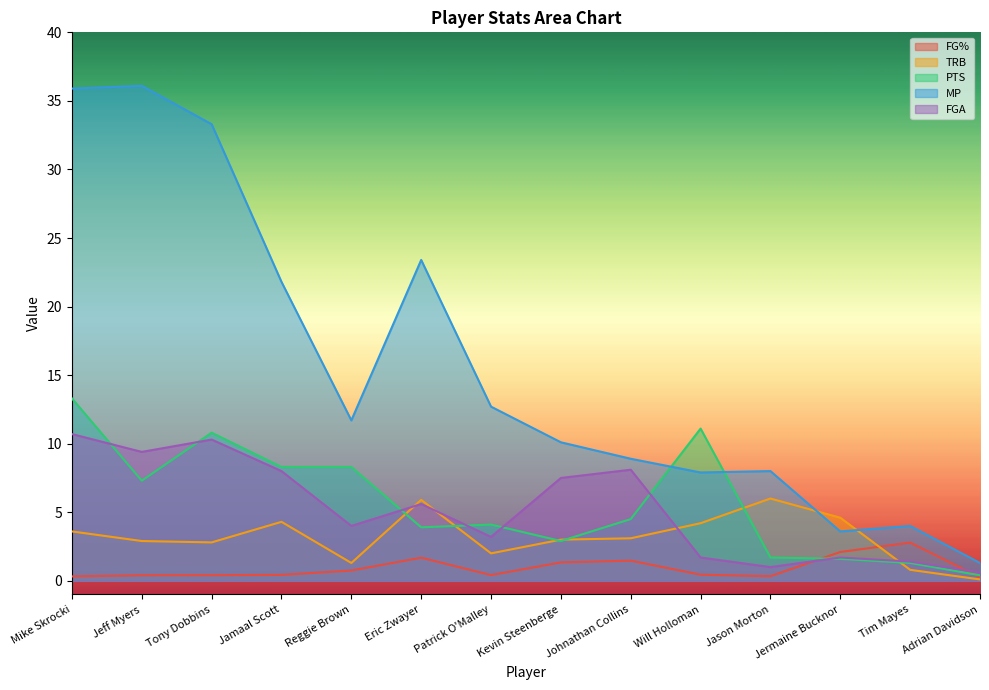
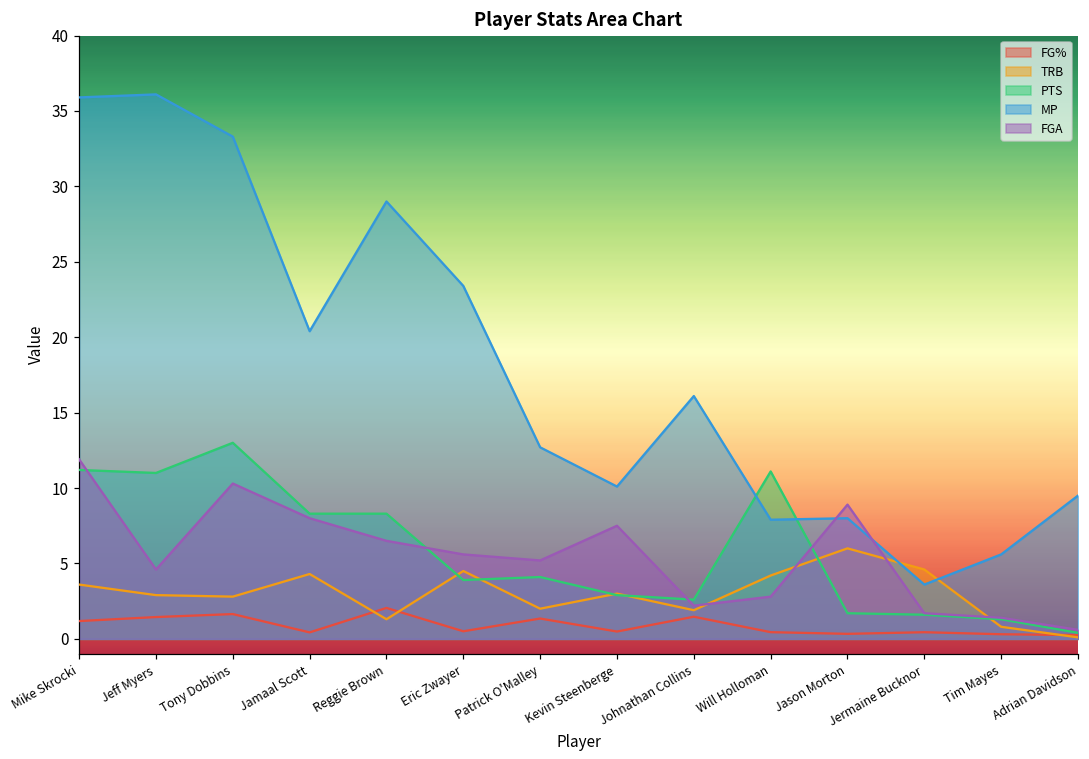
  {
    "FG%": {
-     "Mike Skrocki": 0.3,
-     "Jeff Myers": 0.4,
-     "Tony Dobbins": 0.4,
+     "Mike Skrocki": 1.2,
+     "Jeff Myers": 1.4,
+     "Tony Dobbins": 1.6,
      "Jamaal Scott": 0.4,
-     "Reggie Brown": 0.8,
-     "Eric Zwayer": 1.7,
-     "Patrick O'Malley": 0.4,
-     "Kevin Steenberge": 1.3,
+     "Reggie Brown": 2.1,
+     "Eric Zwayer": 0.5,
+     "Patrick O'Malley": 1.3,
+     "Kevin Steenberge": 0.5,
      "Johnathan Collins": 1.5,
      "Will Holloman": 0.4,
      "Jason Morton": 0.3,
-     "Jermaine Bucknor": 2.1,
-     "Tim Mayes": 2.8
+     "Jermaine Bucknor": 0.4,
+     "Tim Mayes": 0.3
    },
    "TRB": {
      "Mike Skrocki": 3.6,
      "Jeff Myers": 2.9,
      "Tony Dobbins": 2.8,
      "Jamaal Scott": 4.3,
      "Reggie Brown": 1.3,
-     "Eric Zwayer": 5.9,
+     "Eric Zwayer": 4.5,
      "Patrick O'Malley": 2.0,
-     "Johnathan Collins": 3.1,
+     "Johnathan Collins": 1.9,
      "Will Holloman": 4.2,
      "Jason Morton": 6.0,
      "Jermaine Bucknor": 4.6,
      "Tim Mayes": 0.8
    },
    "PTS": {
-     "Mike Skrocki": 13.3,
-     "Jeff Myers": 7.3,
-     "Tony Dobbins": 10.8,
+     "Mike Skrocki": 11.2,
+     "Jeff Myers": 11.0,
+     "Tony Dobbins": 13.0,
      "Jamaal Scott": 8.3,
      "Reggie Brown": 8.3,
      "Eric Zwayer": 3.9,
      "Patrick O'Malley": 4.1,
-     "Johnathan Collins": 4.5,
+     "Johnathan Collins": 2.6,
      "Will Holloman": 11.1,
      "Jason Morton": 1.7
    },
    "MP": {
      "Mike Skrocki": 35.9,
      "Jeff Myers": 36.1,
      "Tony Dobbins": 33.3,
-     "Jamaal Scott": 21.8,
-     "Reggie Brown": 11.7,
+     "Jamaal Scott": 20.4,
+     "Reggie Brown": 29.0,
      "Eric Zwayer": 23.4,
      "Patrick O'Malley": 12.7,
      "Kevin Steenberge": 10.1,
-     "Johnathan Collins": 8.9,
+     "Johnathan Collins": 16.1,
      "Will Holloman": 7.9,
      "Jason Morton": 8.0,
      "Jermaine Bucknor": 3.6,
-     "Tim Mayes": 4.0,
-     "Adrian Davidson": 1.3
+     "Tim Mayes": 5.6,
+     "Adrian Davidson": 9.5
    },
    "FGA": {
-     "Mike Skrocki": 10.7,
-     "Jeff Myers": 9.4,
+     "Mike Skrocki": 11.9,
+     "Jeff Myers": 4.6,
      "Tony Dobbins": 10.3,
      "Jamaal Scott": 8.0,
-     "Reggie Brown": 4.0,
+     "Reggie Brown": 6.5,
      "Eric Zwayer": 5.6,
-     "Patrick O'Malley": 3.2,
+     "Patrick O'Malley": 5.2,
      "Kevin Steenberge": 7.5,
-     "Johnathan Collins": 8.1,
-     "Will Holloman": 1.7,
-     "Jason Morton": 1.0,
+     "Johnathan Collins": 2.2,
+     "Will Holloman": 2.8,
+     "Jason Morton": 8.9,
      "Adrian Davidson": 0.6
    }
  }
